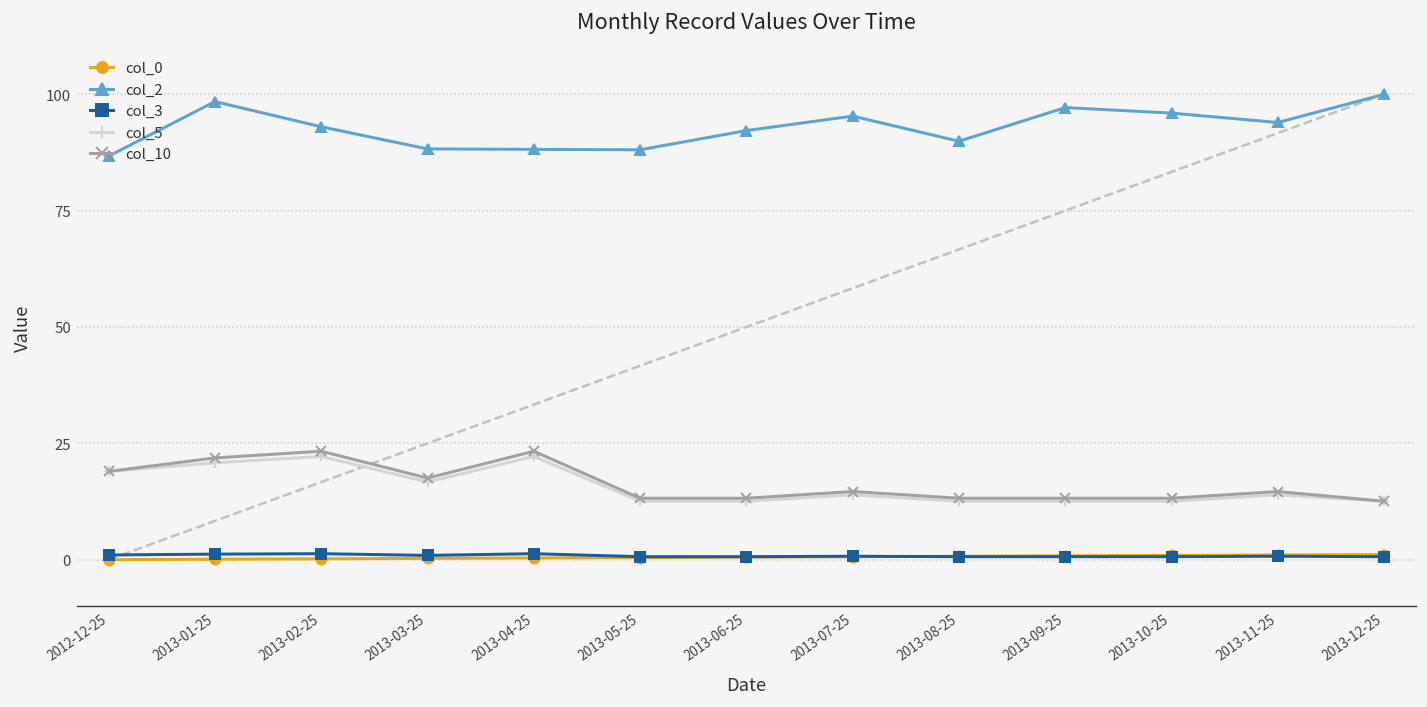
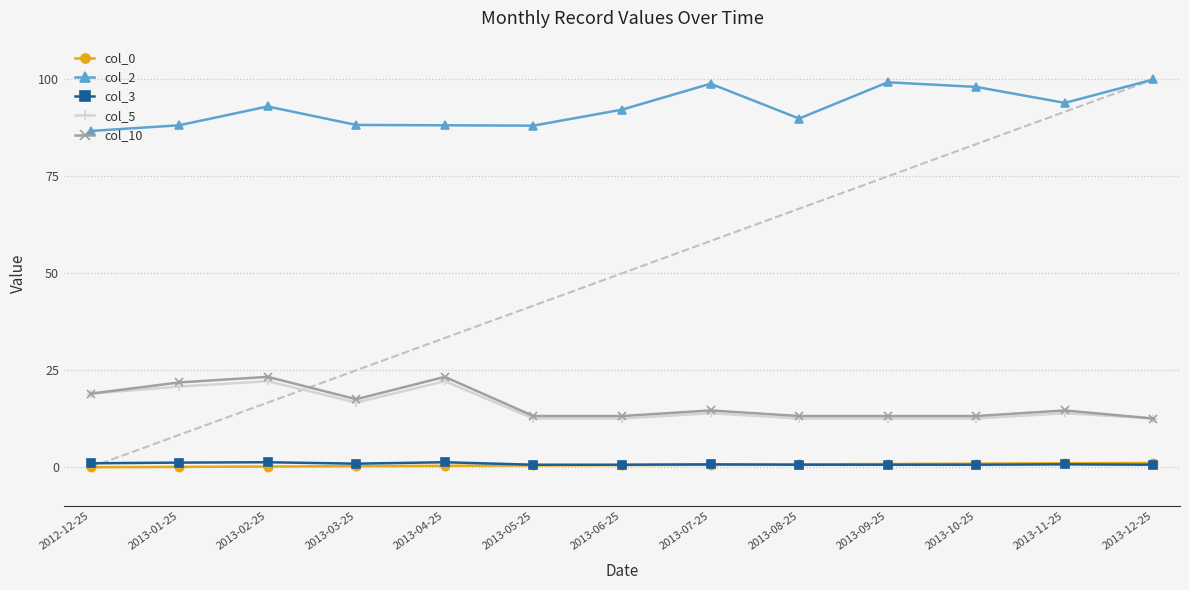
  {
    "col_0": {
      "2013-01-25": 0,
      "2013-02-25": 0,
      "2013-04-25": 0
    },
    "col_2": {
      "2012-12-25": 87,
-     "2013-01-25": 98,
+     "2013-01-25": 88,
      "2013-02-25": 93,
      "2013-03-25": 88,
      "2013-04-25": 88,
      "2013-05-25": 88,
      "2013-06-25": 92,
-     "2013-07-25": 95,
+     "2013-07-25": 99,
      "2013-08-25": 90,
-     "2013-09-25": 97,
-     "2013-10-25": 96,
+     "2013-09-25": 99,
+     "2013-10-25": 98,
      "2013-11-25": 94
    },
    "col_3": {
      "2012-12-25": 1,
      "2013-01-25": 1,
      "2013-02-25": 1,
      "2013-04-25": 1
    }
  }
